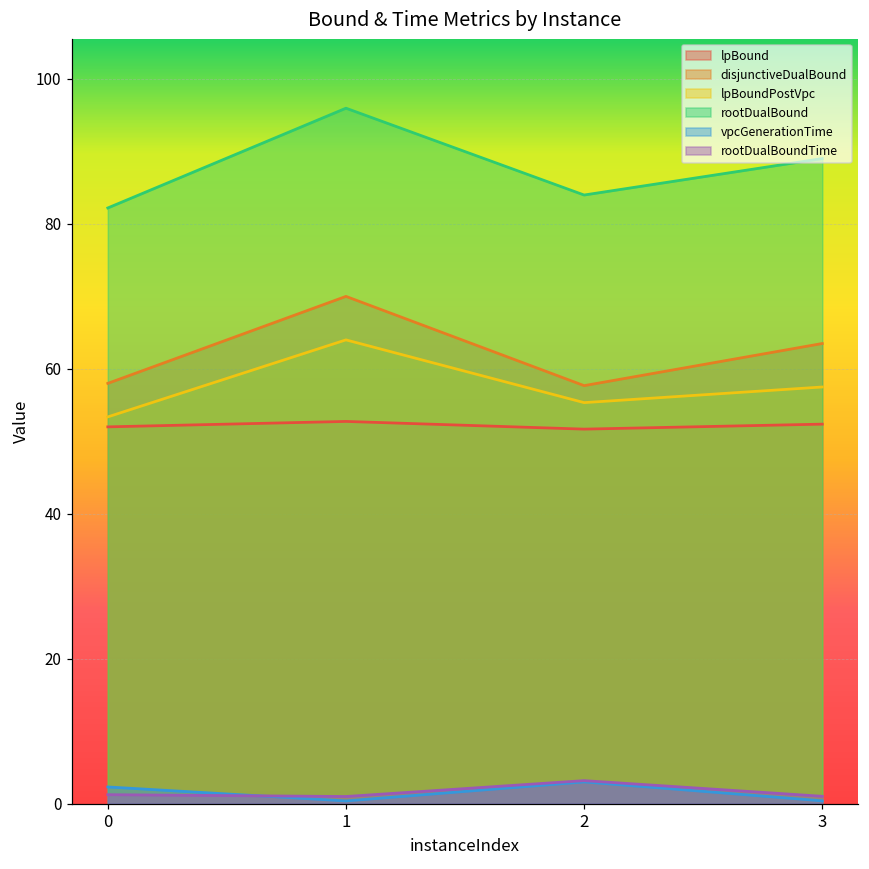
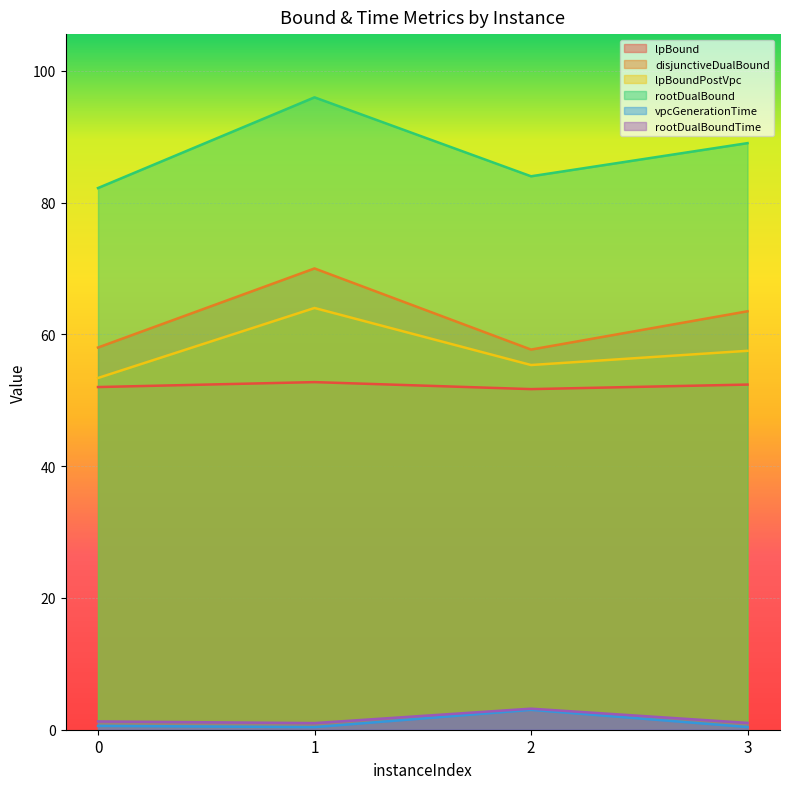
  {
    "rootDualBound": {
      "0": 82,
      "1": 96,
      "2": 84,
      "3": 89
    },
    "vpcGenerationTime": {
-     "0": 2,
+     "0": 1,
      "1": 0,
      "3": 0
    },
    "rootDualBoundTime": {
      "0": 1,
      "1": 1,
      "3": 1
    }
  }
